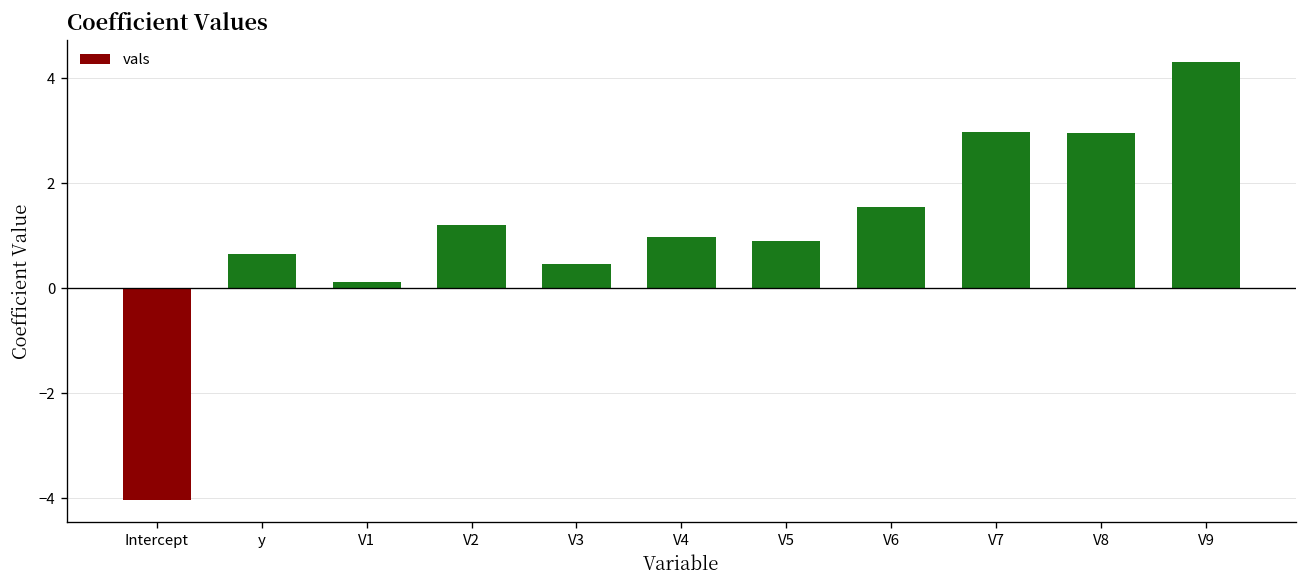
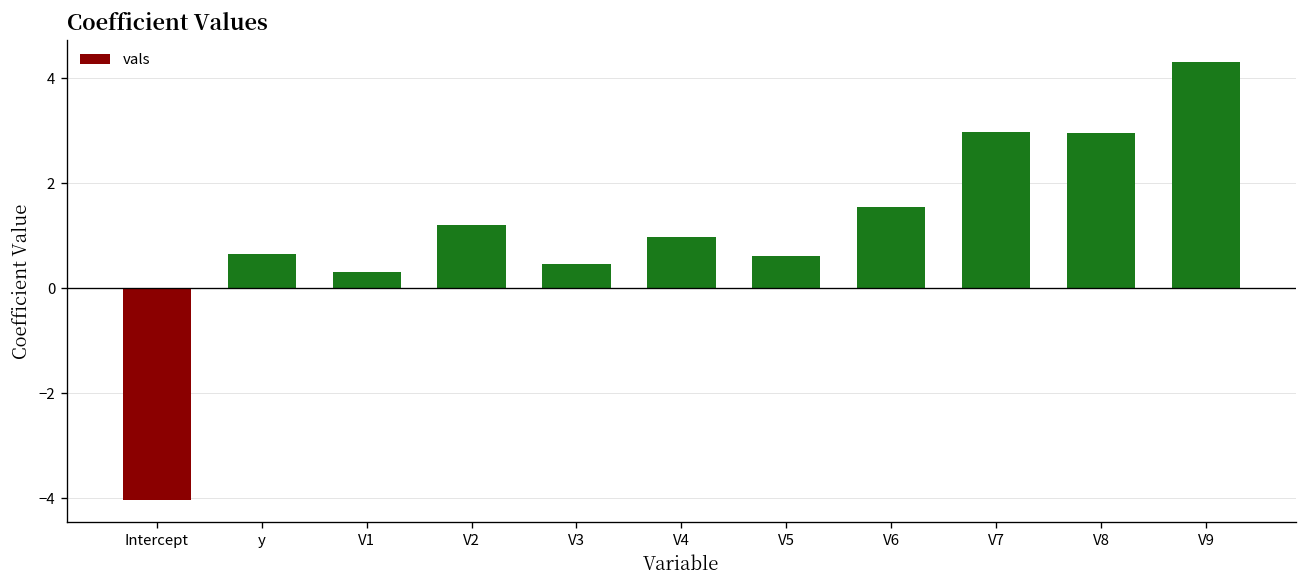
  {
    "Intercept": -4.0,
    "y": 0.6,
-   "V1": 0.1,
+   "V1": 0.3,
    "V2": 1.2,
    "V3": 0.5,
    "V4": 1.0,
-   "V5": 0.9,
+   "V5": 0.6,
    "V6": 1.6,
    "V7": 3.0,
    "V8": 3.0,
    "V9": 4.3
  }
